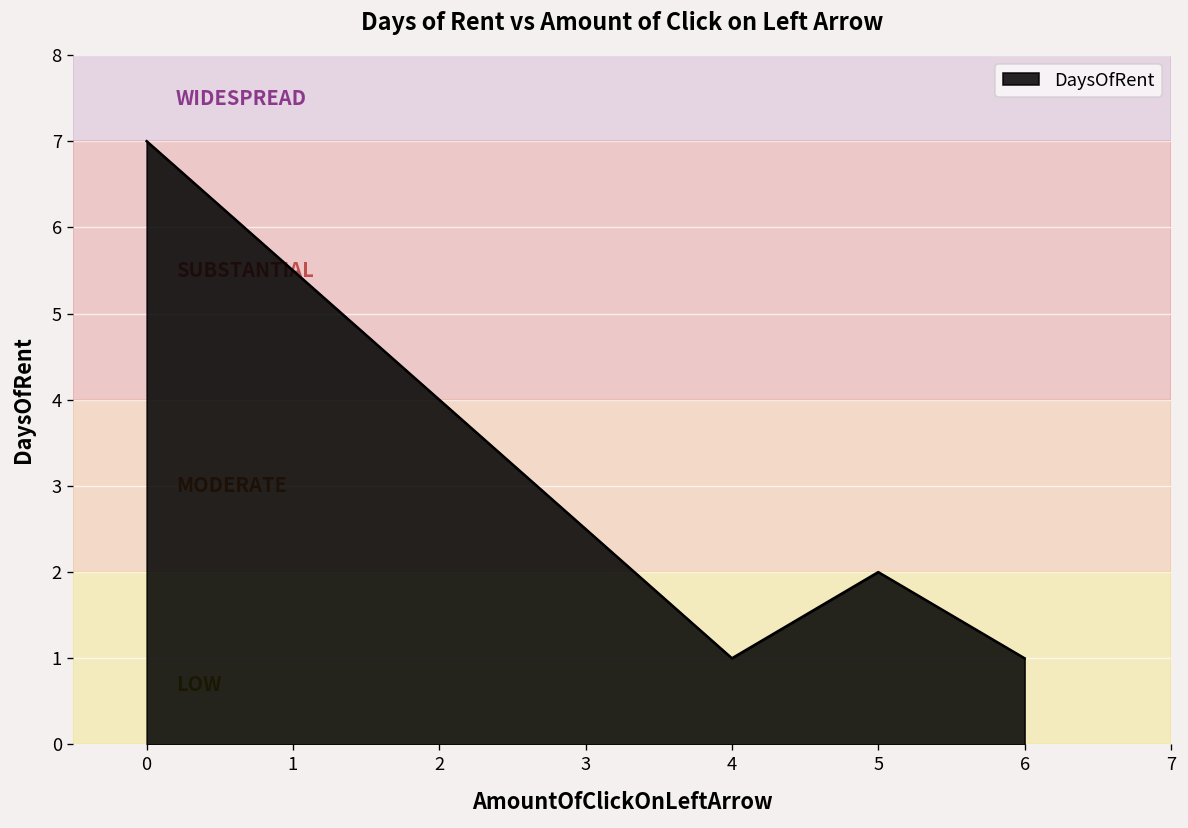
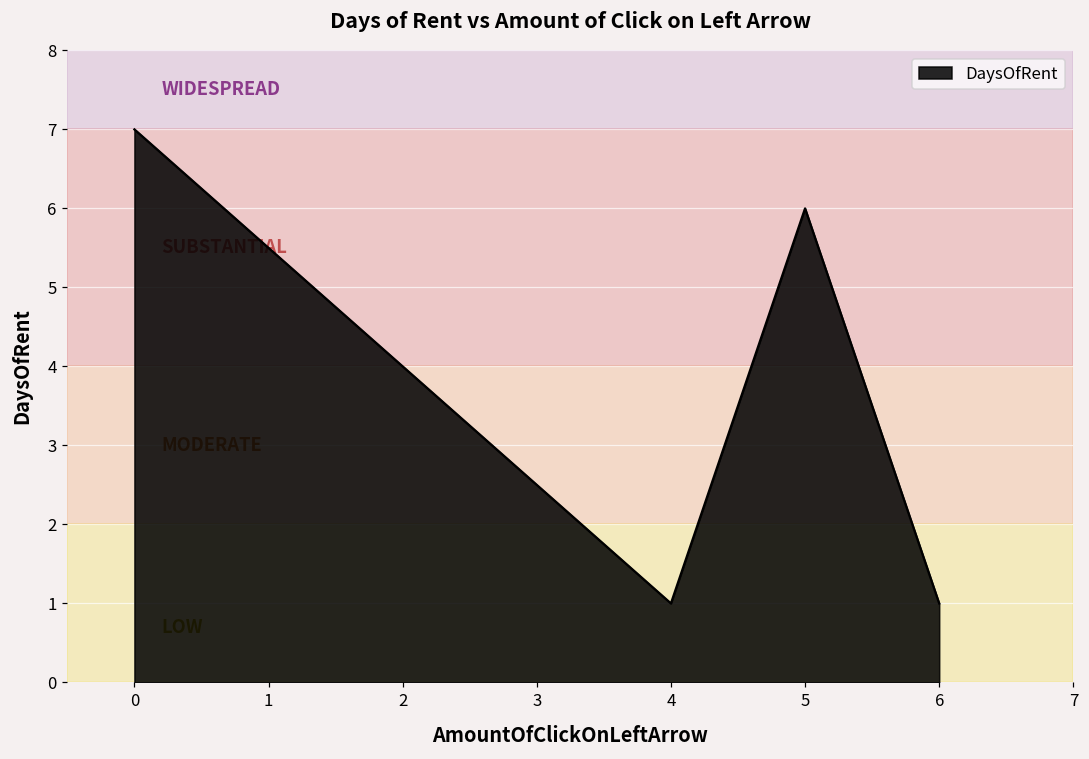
  {
    "0": 7,
    "4": 1,
-   "5": 2,
+   "5": 6,
    "6": 1
  }
